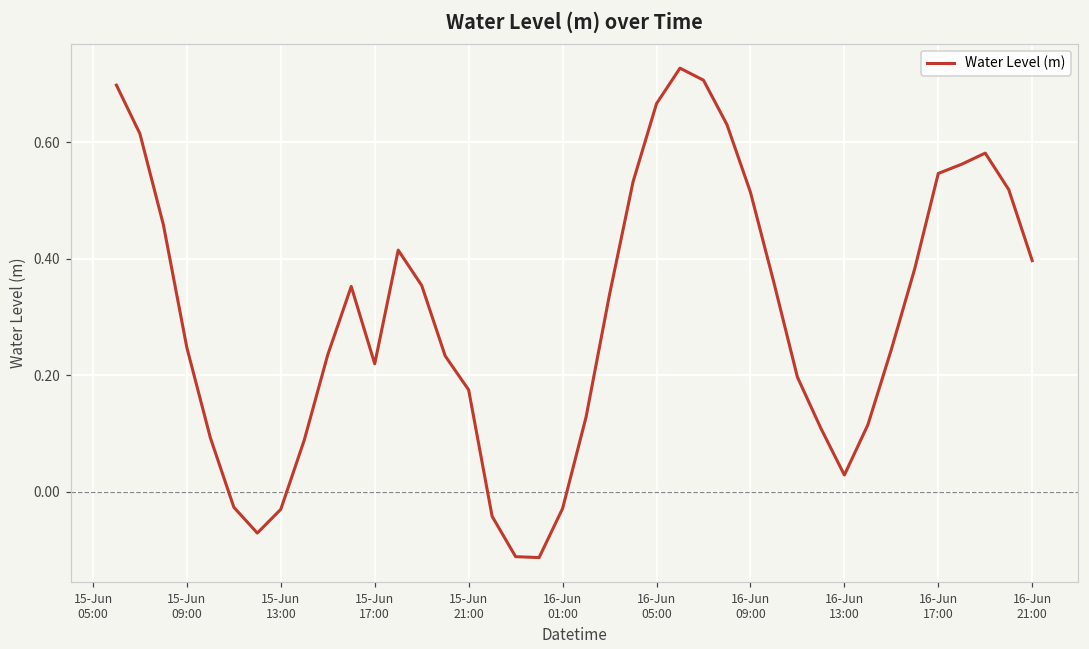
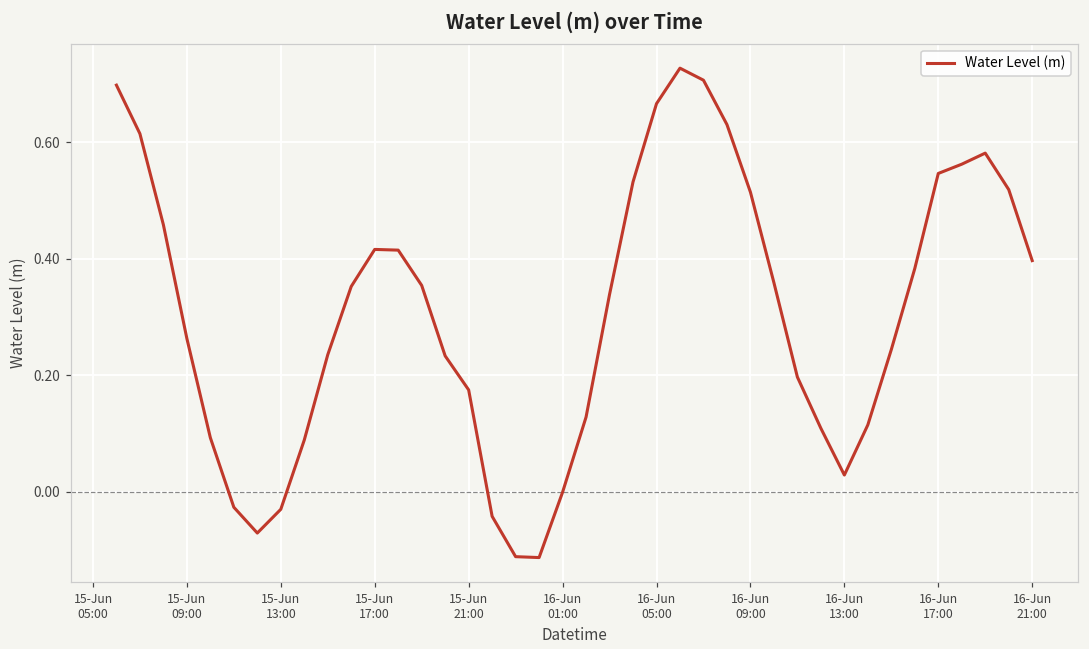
  {
-   "15-Jun 09:00": 0.25,
+   "15-Jun 09:00": 0.26,
    "15-Jun 13:00": -0.03,
-   "15-Jun 17:00": 0.22,
+   "15-Jun 17:00": 0.42,
    "15-Jun 21:00": 0.17,
-   "16-Jun 01:00": -0.03,
+   "16-Jun 01:00": 0.00,
    "16-Jun 05:00": 0.67,
    "16-Jun 09:00": 0.51,
    "16-Jun 13:00": 0.03,
    "16-Jun 17:00": 0.55,
    "16-Jun 21:00": 0.40
  }
